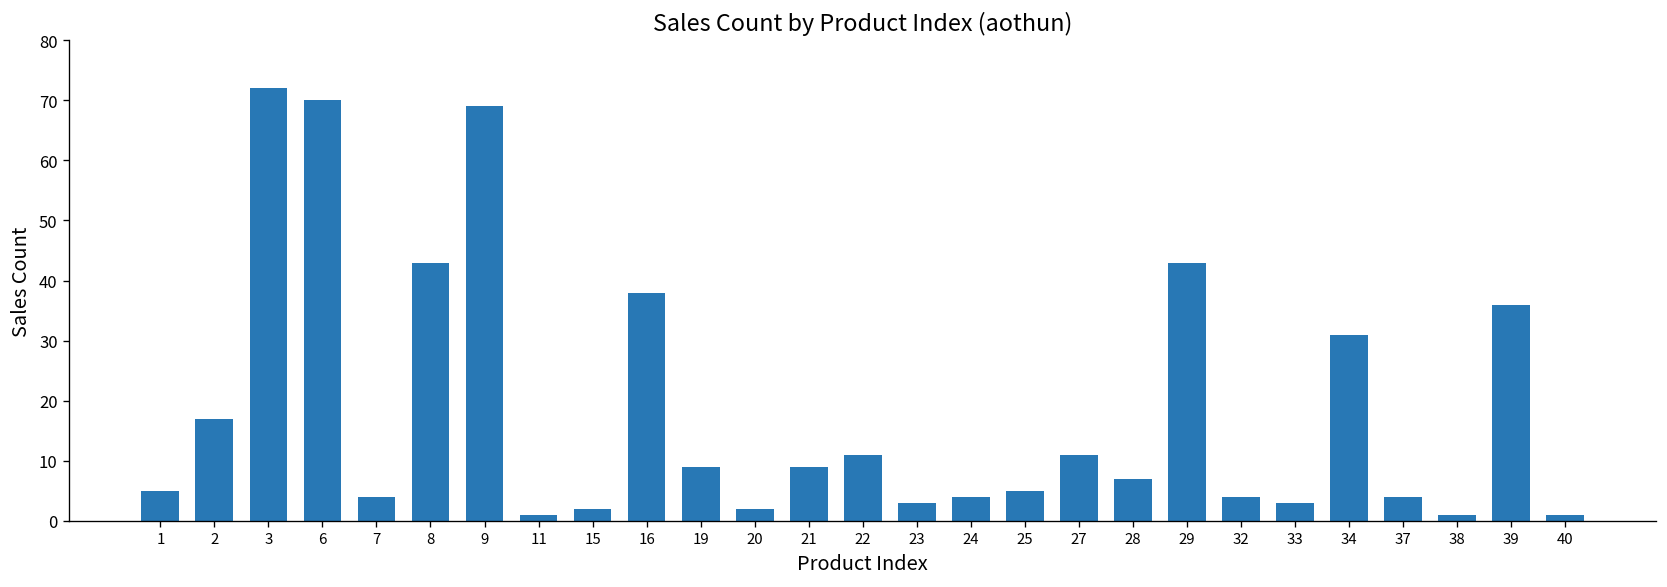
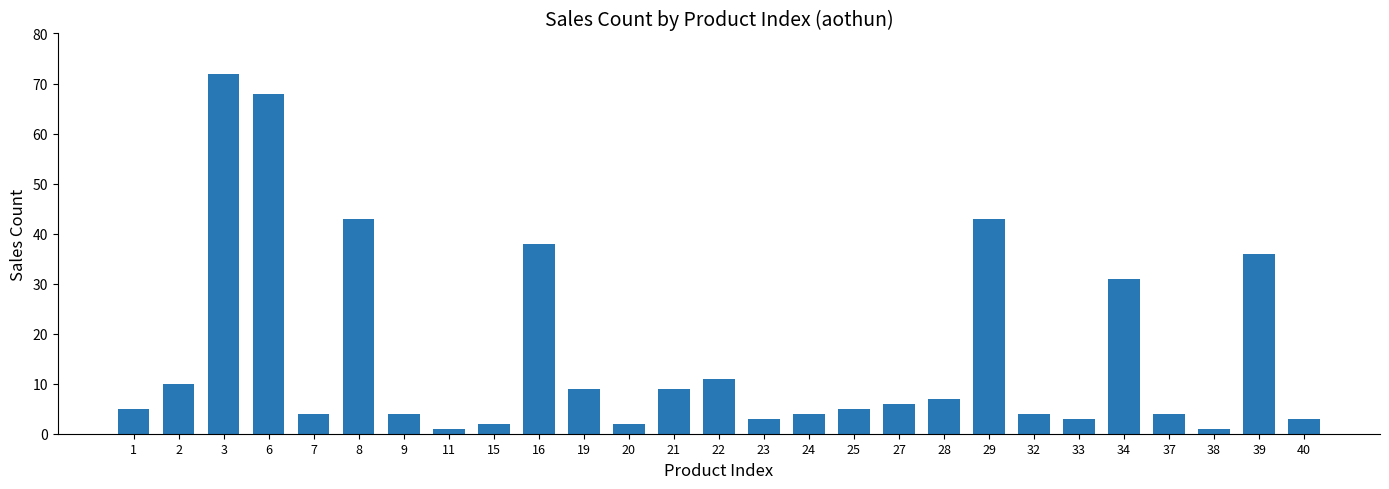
  {
    "1": 5,
-   "2": 17,
+   "2": 10,
    "3": 72,
-   "6": 70,
+   "6": 68,
    "7": 4,
    "8": 43,
-   "9": 69,
+   "9": 4,
    "11": 1,
    "15": 2,
    "16": 38,
    "19": 9,
    "20": 2,
    "21": 9,
    "22": 11,
    "23": 3,
    "24": 4,
    "25": 5,
-   "27": 11,
+   "27": 6,
    "28": 7,
    "29": 43,
    "32": 4,
    "33": 3,
    "34": 31,
    "37": 4,
    "38": 1,
    "39": 36,
-   "40": 1
+   "40": 3
  }
